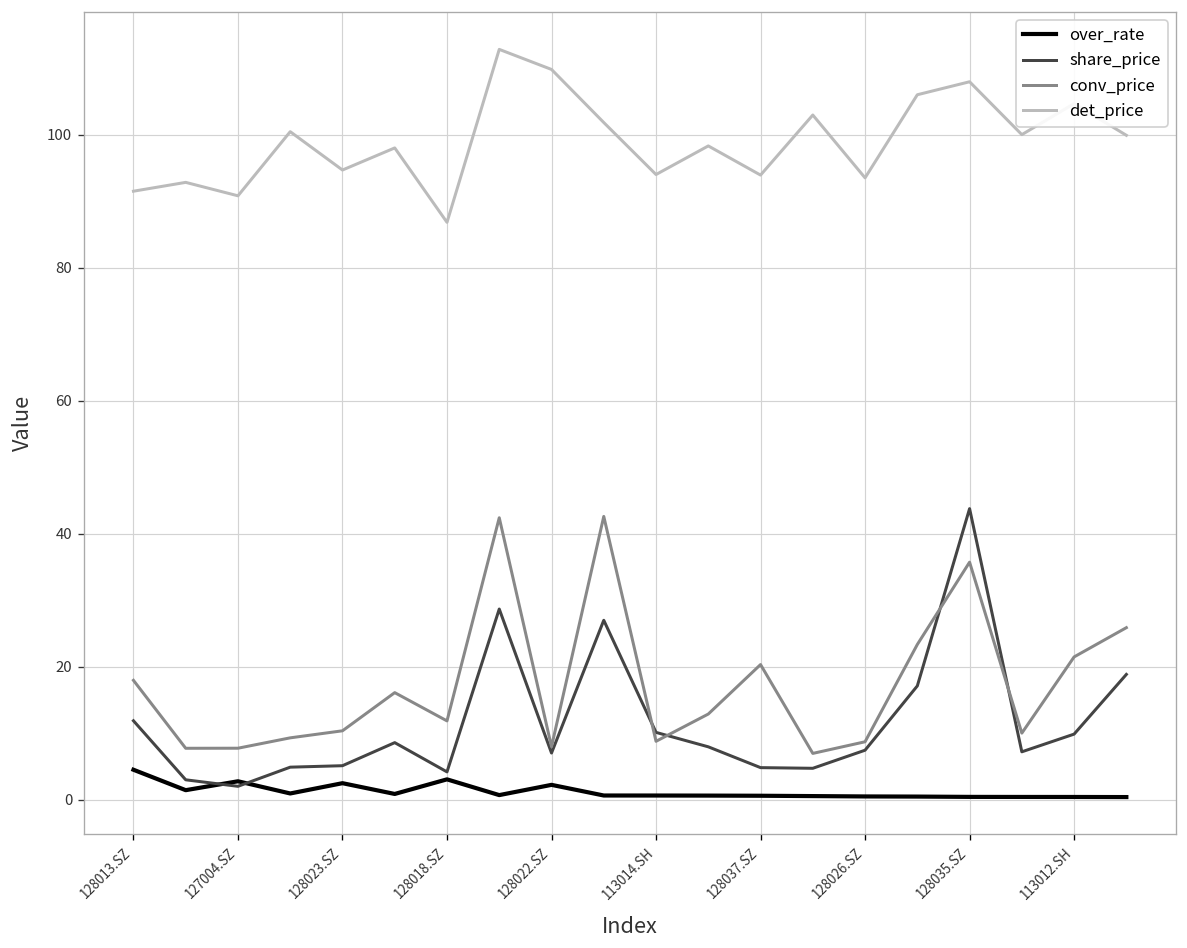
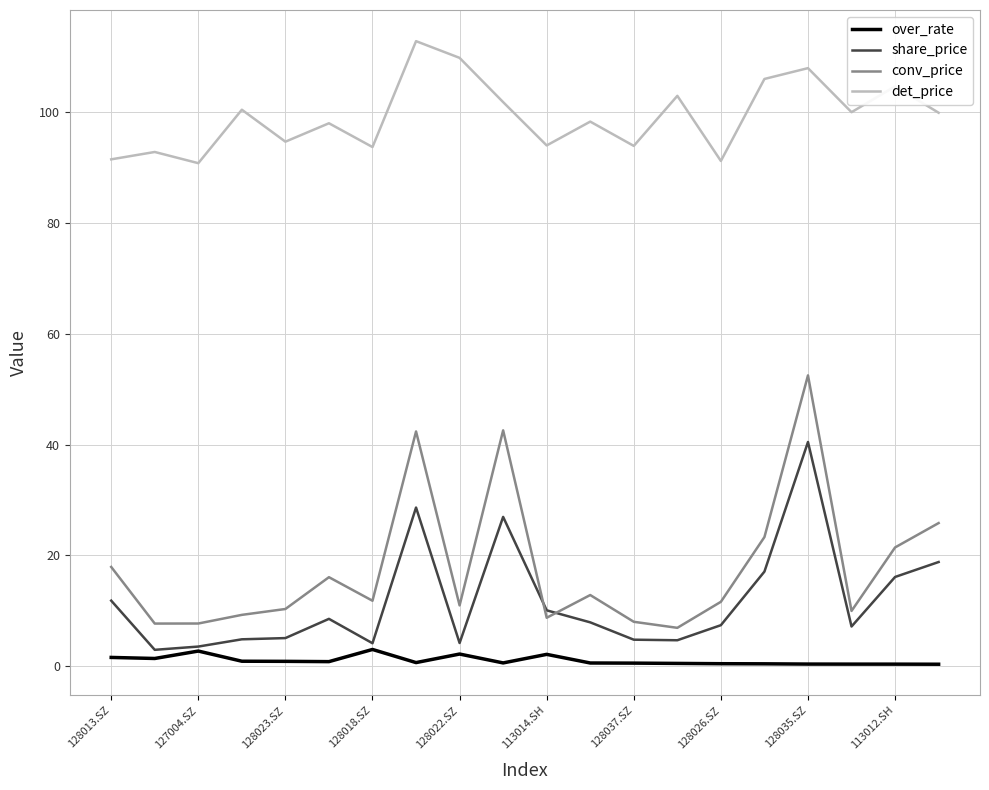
  {
    "over_rate": {
-     "128013.SZ": 4,
+     "128013.SZ": 2,
      "127004.SZ": 3,
-     "128023.SZ": 2,
+     "128023.SZ": 1,
      "128018.SZ": 3,
      "128022.SZ": 2,
-     "113014.SH": 1,
+     "113014.SH": 2,
      "128037.SZ": 1,
      "128026.SZ": 0,
      "128035.SZ": 0,
      "113012.SH": 0
    },
    "share_price": {
      "128013.SZ": 12,
-     "127004.SZ": 2,
+     "127004.SZ": 4,
      "128023.SZ": 5,
      "128018.SZ": 4,
-     "128022.SZ": 7,
+     "128022.SZ": 4,
      "113014.SH": 10,
      "128037.SZ": 5,
      "128026.SZ": 7,
-     "128035.SZ": 44,
-     "113012.SH": 10
+     "128035.SZ": 40,
+     "113012.SH": 16
    },
    "conv_price": {
      "128013.SZ": 18,
      "127004.SZ": 8,
      "128023.SZ": 10,
      "128018.SZ": 12,
-     "128022.SZ": 8,
+     "128022.SZ": 11,
      "113014.SH": 9,
-     "128037.SZ": 20,
-     "128026.SZ": 9,
-     "128035.SZ": 36,
+     "128037.SZ": 8,
+     "128026.SZ": 12,
+     "128035.SZ": 53,
      "113012.SH": 21
    },
    "det_price": {
      "128013.SZ": 91,
      "127004.SZ": 91,
      "128023.SZ": 95,
-     "128018.SZ": 87,
+     "128018.SZ": 94,
      "128022.SZ": 110,
      "113014.SH": 94,
      "128037.SZ": 94,
-     "128026.SZ": 94,
+     "128026.SZ": 91,
      "128035.SZ": 108
    }
  }
